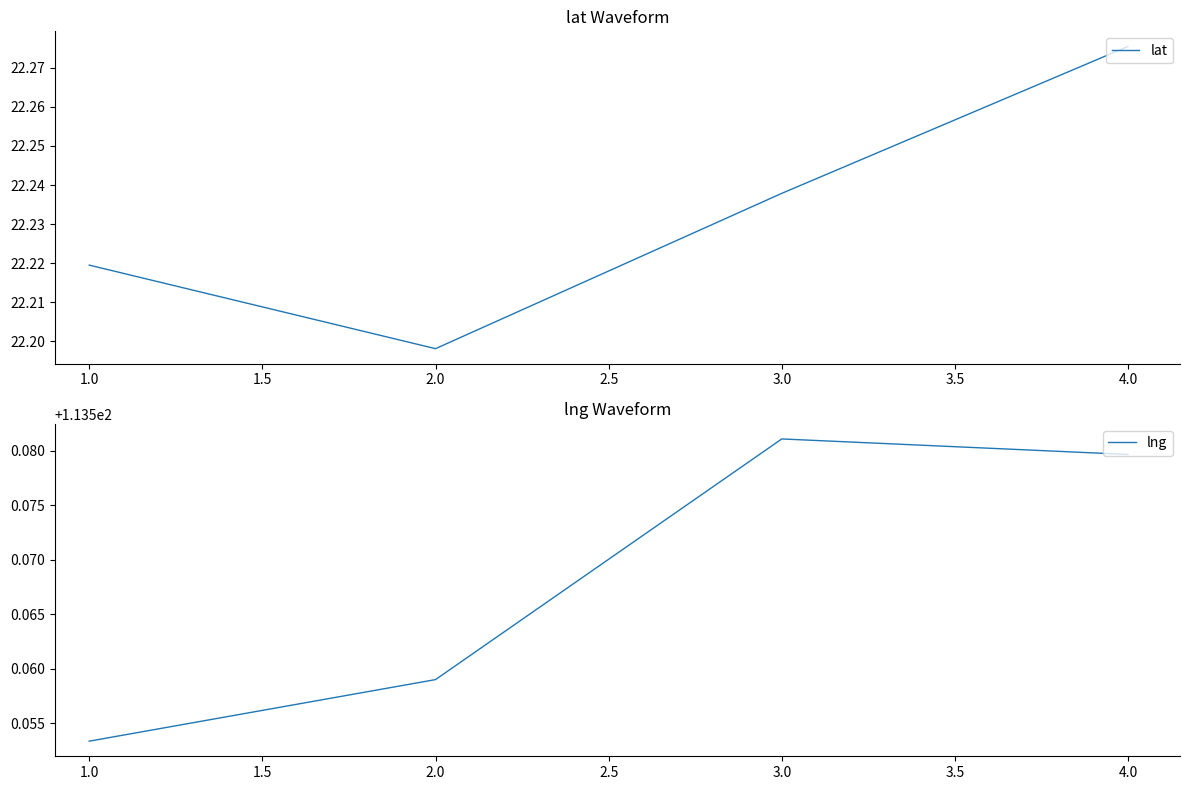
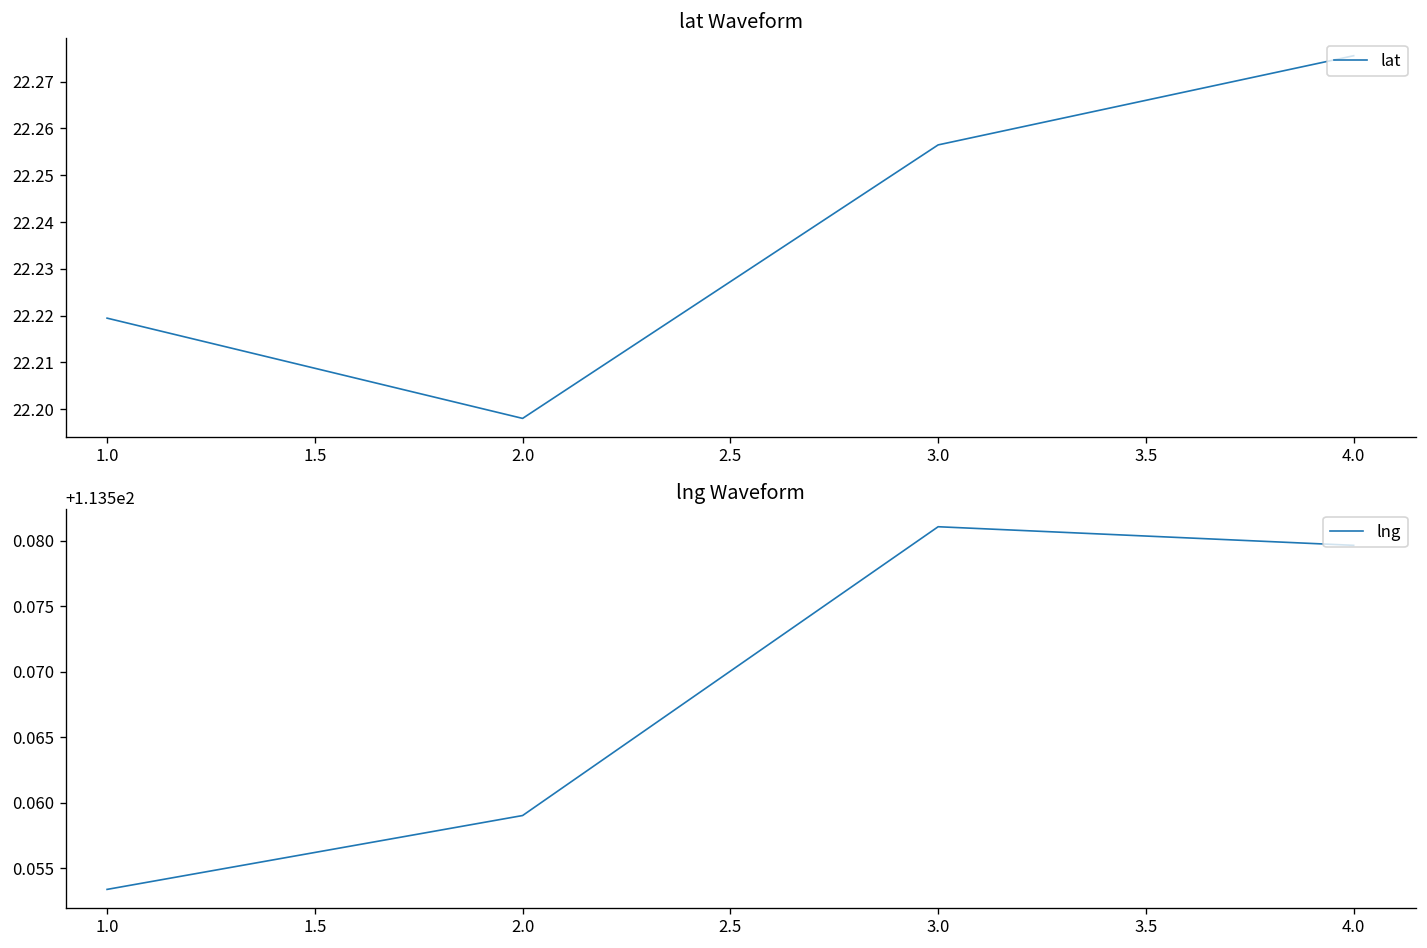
  {
    "lat Waveform": {
      "1.0": 22.219,
      "2.0": 22.198,
-     "3.0": 22.238
+     "3.0": 22.256
    },
    "lng Waveform": {
      "1.0": 113.5534,
      "2.0": 113.5590,
      "3.0": 113.5811
    }
  }
